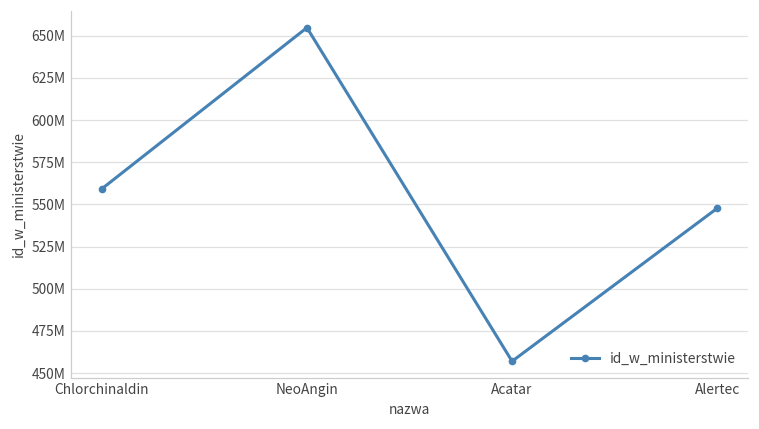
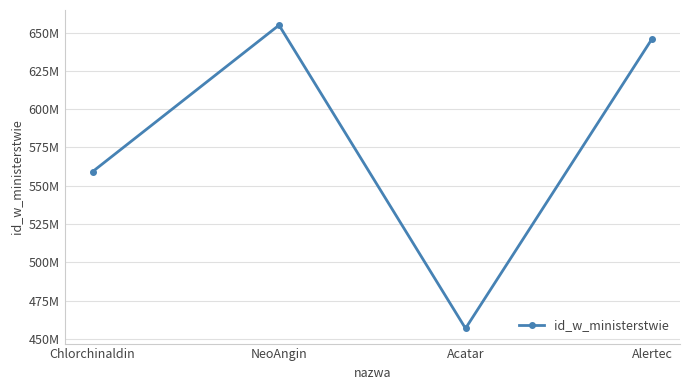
  {
    "Chlorchinaldin": 559000000,
    "NeoAngin": 655000000,
    "Acatar": 457000000,
-   "Alertec": 548000000
+   "Alertec": 646000000
  }
